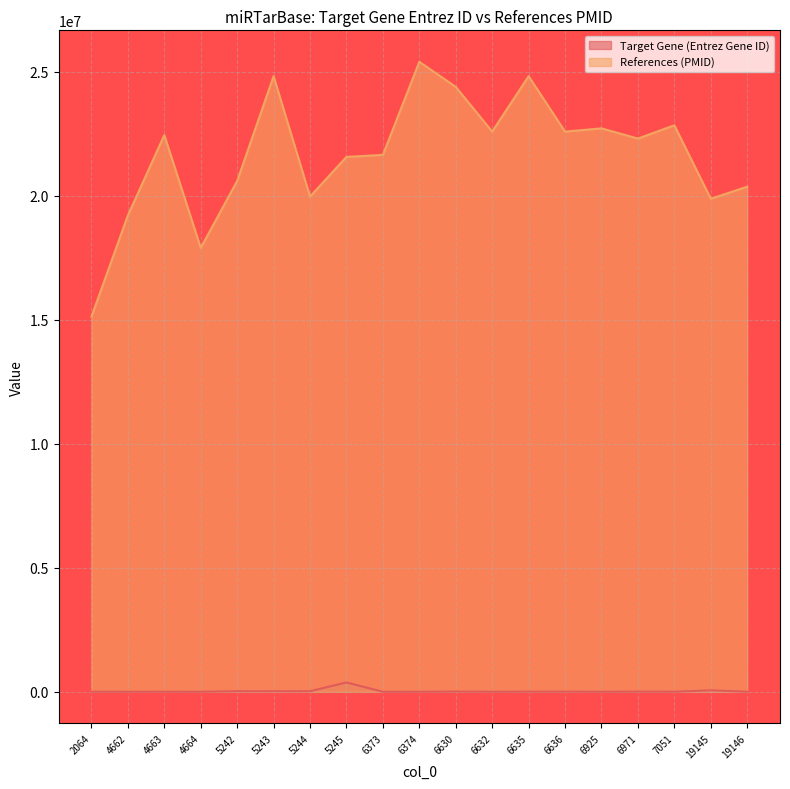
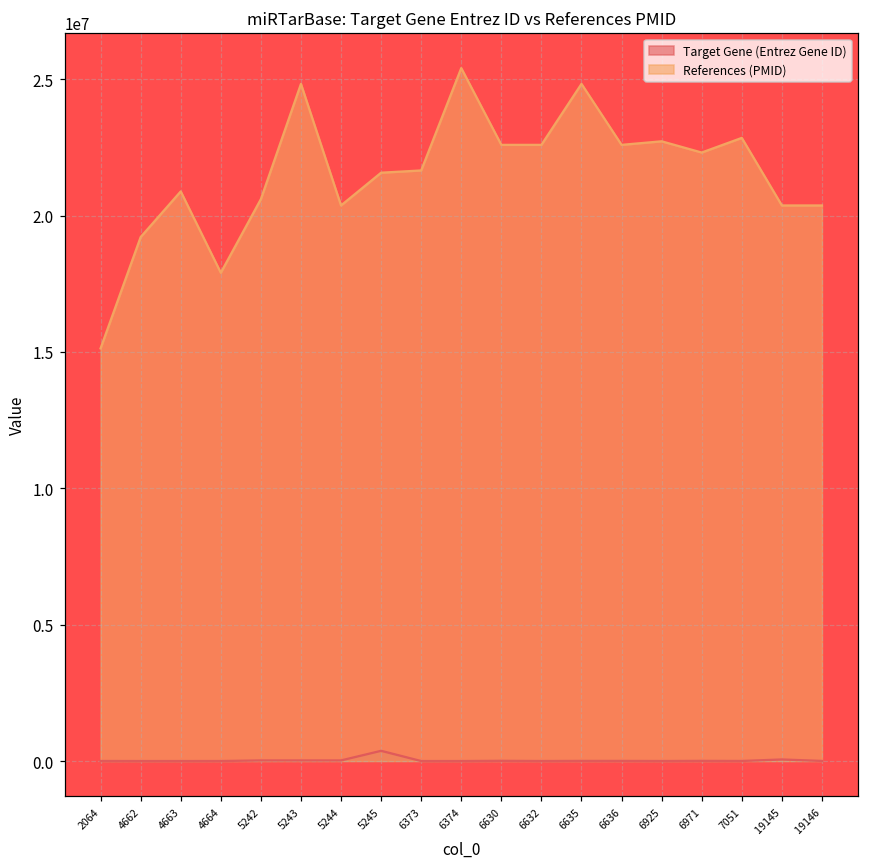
  {
    "Target Gene (Entrez Gene ID)": {
      "2064": 0,
      "4662": 0,
      "4663": 0,
      "4664": 0,
      "5242": 0,
      "5243": 0,
      "5244": 0,
      "5245": 400000,
      "6373": 0,
      "6374": 0,
      "6630": 0,
      "6632": 0,
      "6635": 0,
      "6636": 0,
      "6925": 0,
      "6971": 0,
      "7051": 0,
      "19145": 100000,
      "19146": 0
    },
    "References (PMID)": {
      "2064": 15100000,
      "4662": 19200000,
-     "4663": 22500000,
+     "4663": 20900000,
      "4664": 17900000,
      "5242": 20600000,
      "5243": 24800000,
-     "5244": 20000000,
+     "5244": 20400000,
      "5245": 21600000,
      "6373": 21700000,
      "6374": 25400000,
-     "6630": 24400000,
+     "6630": 22600000,
      "6632": 22600000,
      "6635": 24800000,
      "6636": 22600000,
      "6925": 22700000,
      "6971": 22300000,
      "7051": 22800000,
-     "19145": 19900000,
+     "19145": 20400000,
      "19146": 20400000
    }
  }
